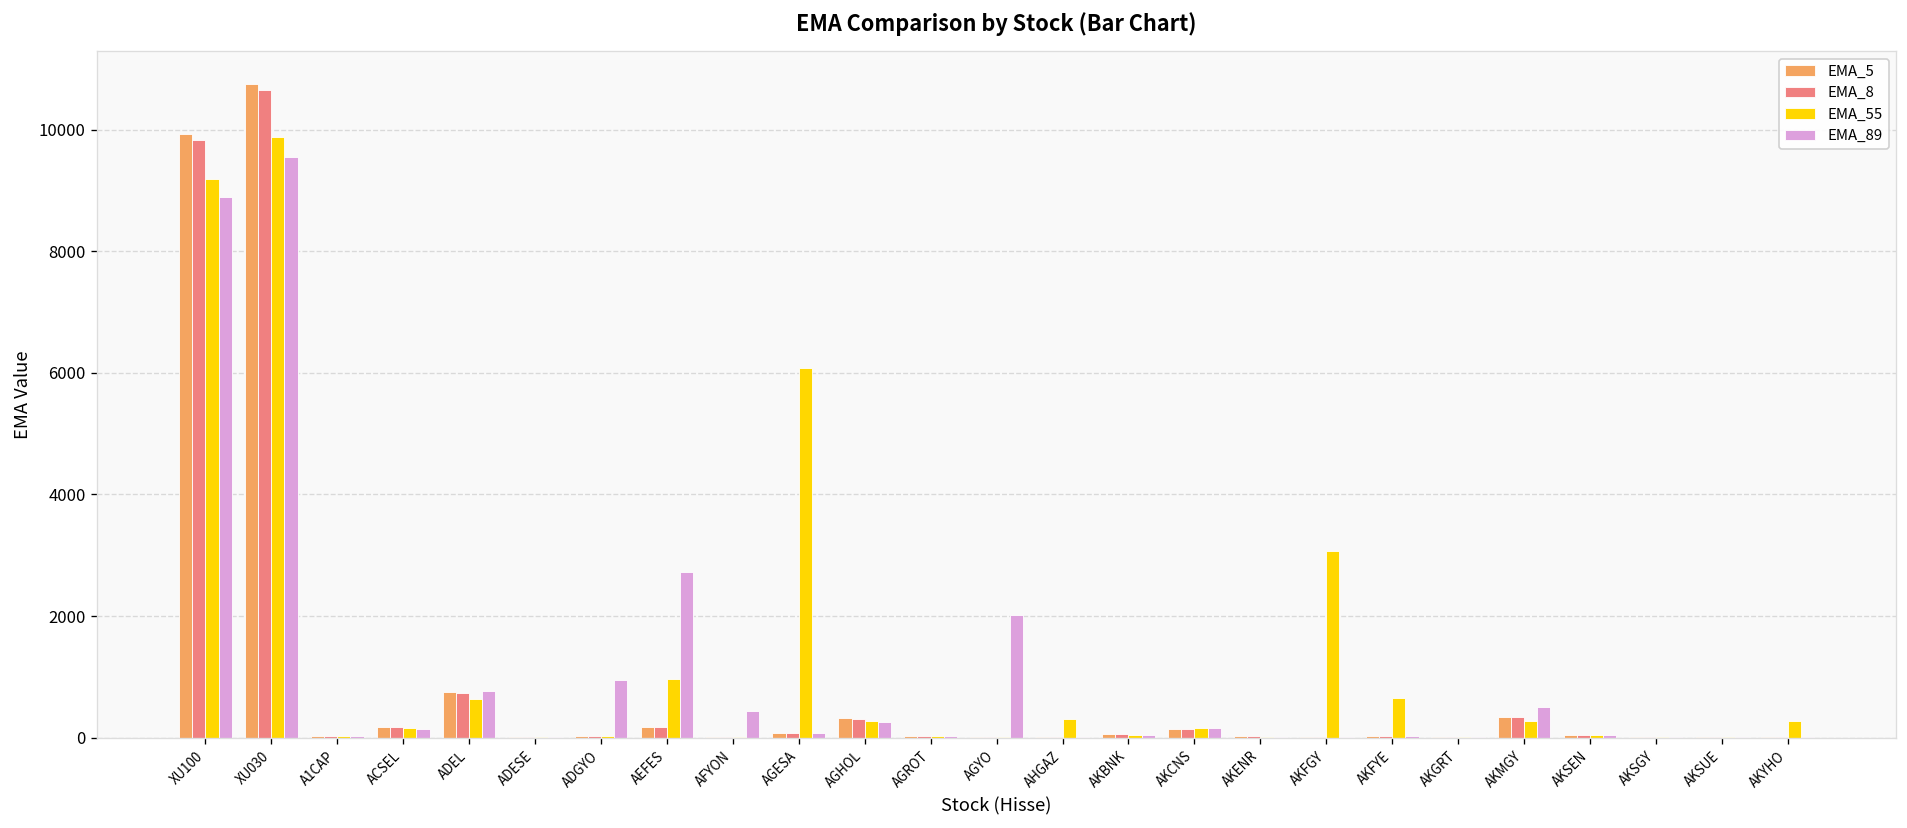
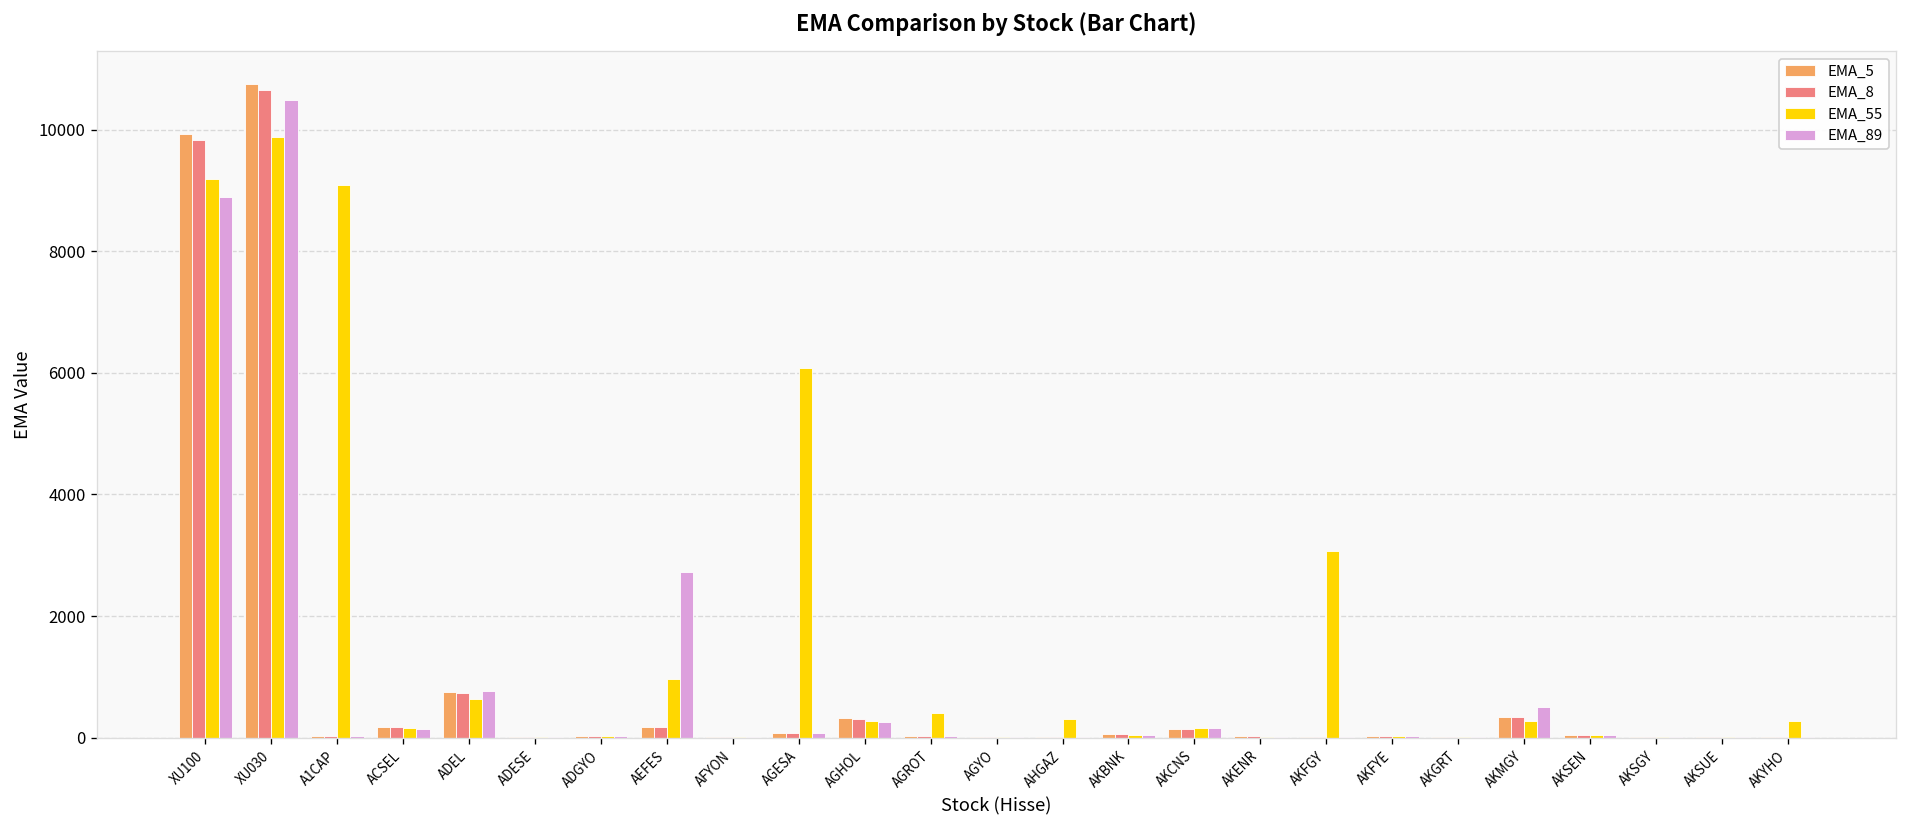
  {
    "EMA_55": {
      "XU100": 9200,
      "XU030": 9900,
-     "A1CAP": 0,
+     "A1CAP": 9100,
      "ACSEL": 200,
      "ADEL": 600,
      "AEFES": 1000,
      "AGESA": 6100,
      "AGHOL": 300,
-     "AGROT": 0,
+     "AGROT": 400,
      "AHGAZ": 300,
      "AKCNS": 200,
      "AKFGY": 3100,
-     "AKFYE": 700,
+     "AKFYE": 0,
      "AKMGY": 300,
      "AKYHO": 300
    },
    "EMA_89": {
      "XU100": 8900,
-     "XU030": 9600,
+     "XU030": 10500,
      "ACSEL": 100,
      "ADEL": 800,
-     "ADGYO": 1000,
+     "ADGYO": 0,
      "AEFES": 2700,
-     "AFYON": 400,
+     "AFYON": 0,
      "AGESA": 100,
      "AGHOL": 300,
-     "AGYO": 2000,
+     "AGYO": 0,
      "AKCNS": 200,
      "AKMGY": 500
    }
  }
